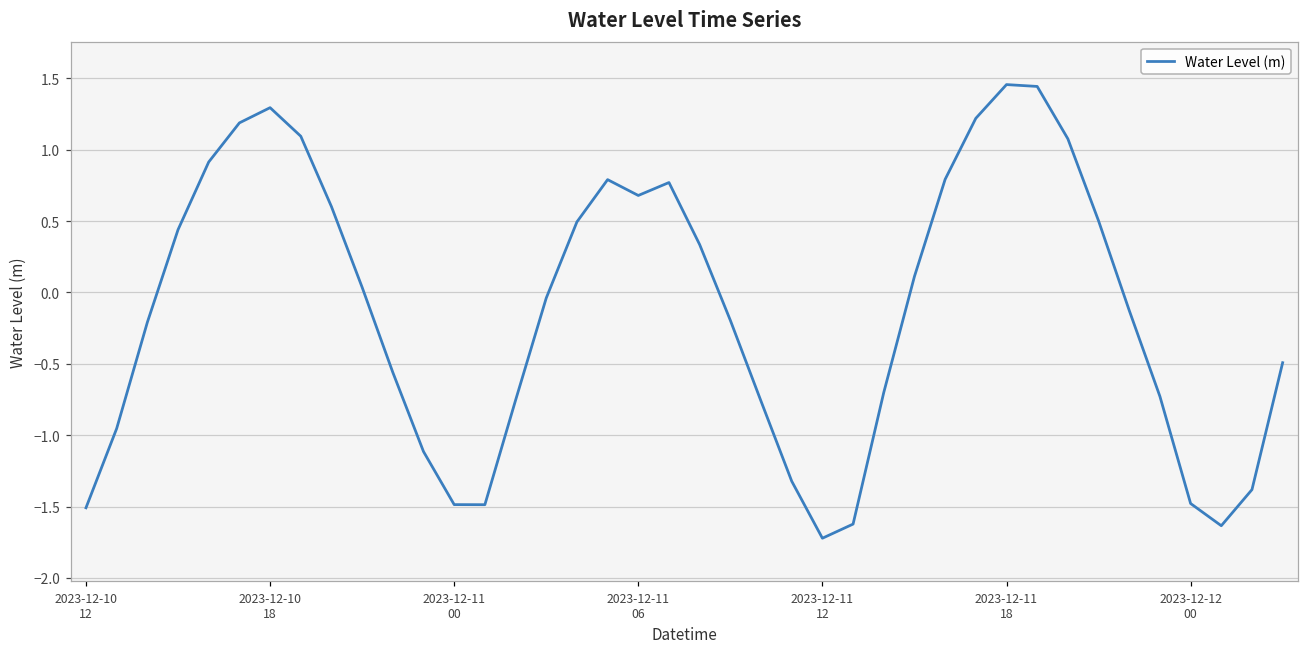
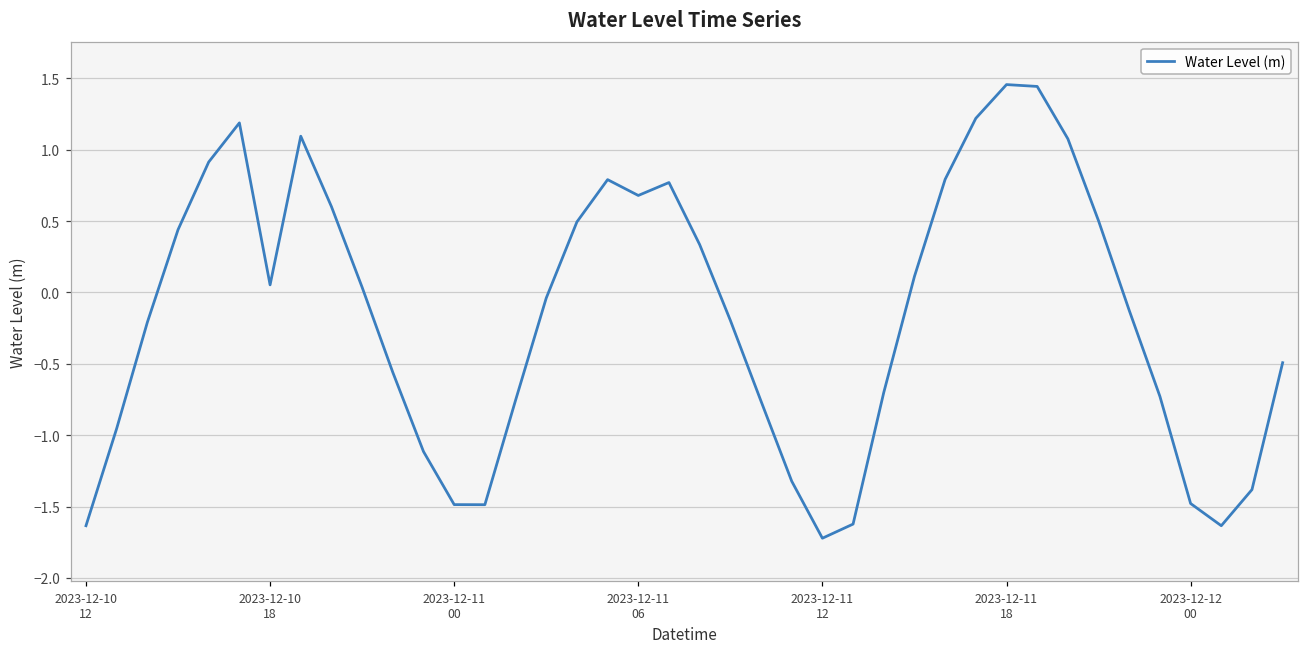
  {
-   "2023-12-10 12": -1.51,
-   "2023-12-10 18": 1.30,
+   "2023-12-10 12": -1.63,
+   "2023-12-10 18": 0.05,
    "2023-12-11 00": -1.49,
    "2023-12-11 06": 0.68,
    "2023-12-11 12": -1.72,
    "2023-12-11 18": 1.46,
    "2023-12-12 00": -1.48
  }
